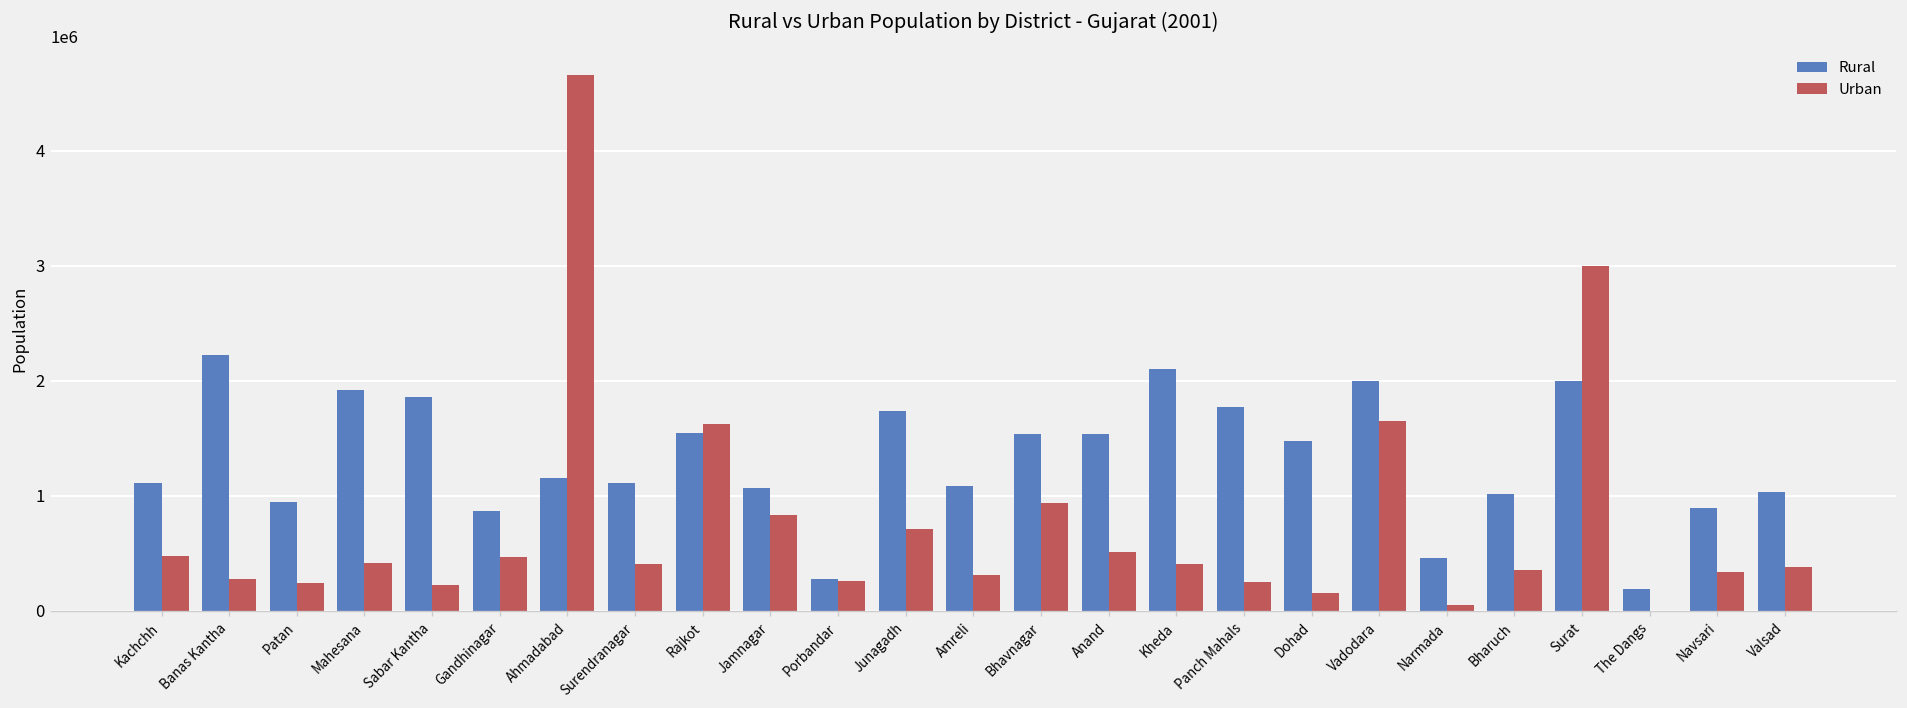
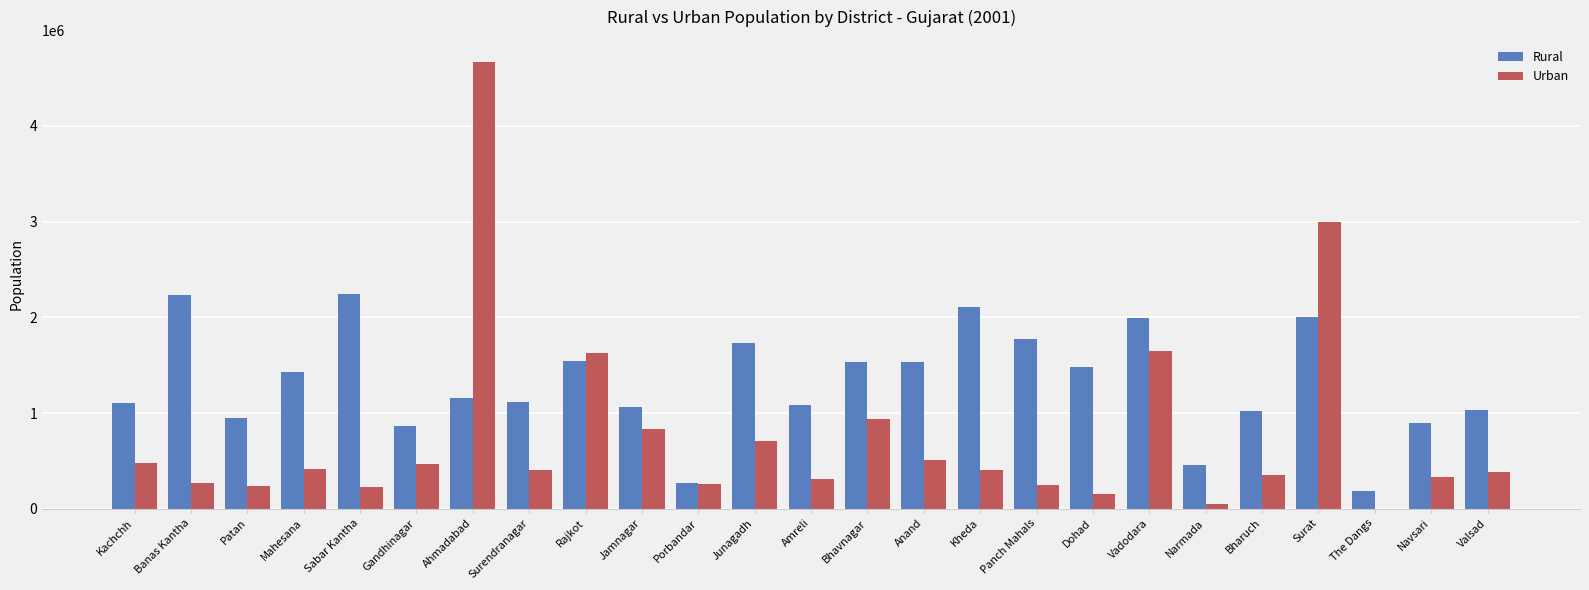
  {
    "Rural": {
      "Kachchh": 1100000,
      "Banas Kantha": 2200000,
      "Patan": 900000,
-     "Mahesana": 1900000,
-     "Sabar Kantha": 1900000,
+     "Mahesana": 1400000,
+     "Sabar Kantha": 2200000,
      "Gandhinagar": 900000,
      "Ahmadabad": 1200000,
      "Surendranagar": 1100000,
      "Rajkot": 1500000,
      "Jamnagar": 1100000,
      "Porbandar": 300000,
      "Junagadh": 1700000,
      "Amreli": 1100000,
      "Bhavnagar": 1500000,
      "Anand": 1500000,
      "Kheda": 2100000,
      "Panch Mahals": 1800000,
      "Dohad": 1500000,
      "Vadodara": 2000000,
      "Narmada": 500000,
      "Bharuch": 1000000,
      "Surat": 2000000,
      "The Dangs": 200000,
      "Navsari": 900000,
      "Valsad": 1000000
    },
    "Urban": {
      "Kachchh": 500000,
      "Banas Kantha": 300000,
      "Patan": 200000,
      "Mahesana": 400000,
      "Sabar Kantha": 200000,
      "Gandhinagar": 500000,
      "Ahmadabad": 4700000,
      "Surendranagar": 400000,
      "Rajkot": 1600000,
      "Jamnagar": 800000,
      "Porbandar": 300000,
      "Junagadh": 700000,
      "Amreli": 300000,
      "Bhavnagar": 900000,
      "Anand": 500000,
      "Kheda": 400000,
      "Panch Mahals": 300000,
      "Dohad": 200000,
      "Vadodara": 1600000,
      "Narmada": 100000,
      "Bharuch": 400000,
      "Surat": 3000000,
      "The Dangs": 0,
      "Navsari": 300000,
      "Valsad": 400000
    }
  }
